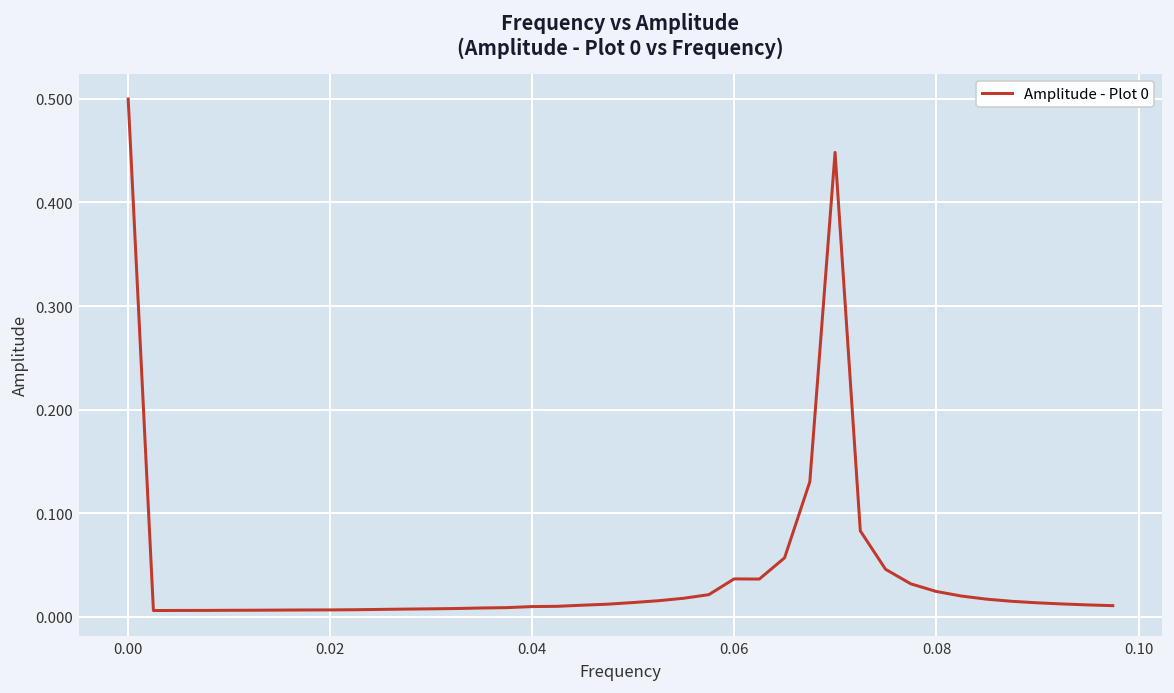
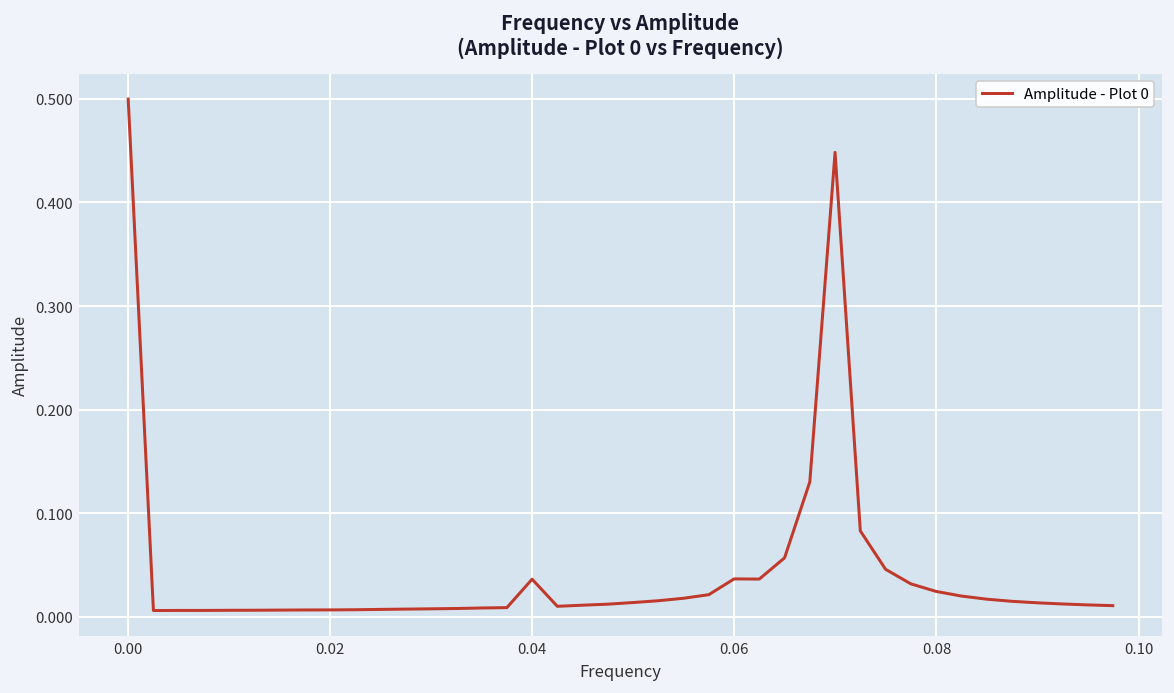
  {
    "0.00": 0.50,
    "0.02": 0.01,
-   "0.04": 0.01,
+   "0.04": 0.04,
    "0.06": 0.04,
    "0.08": 0.02
  }
